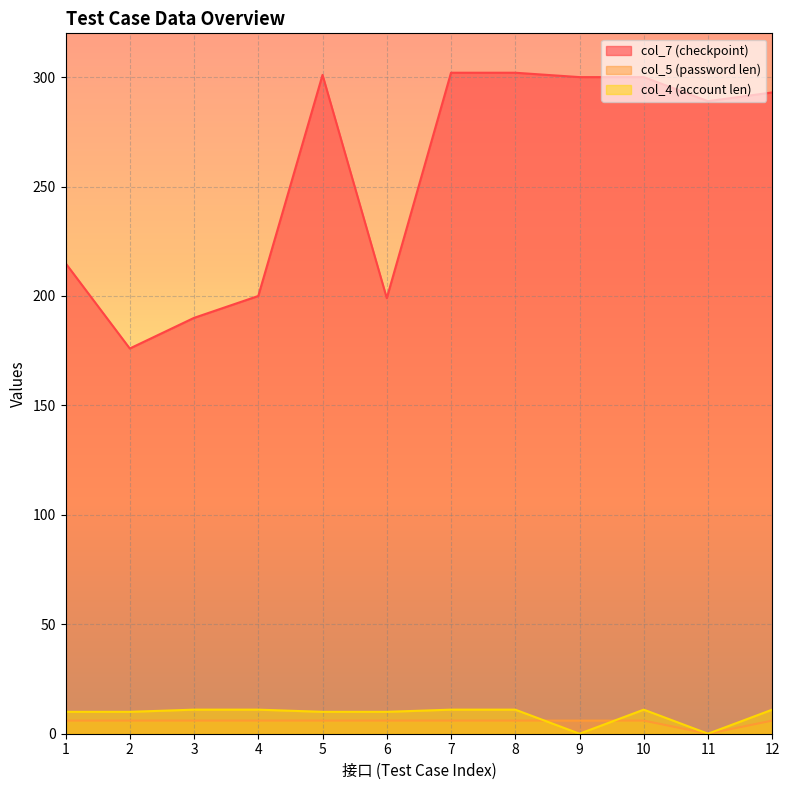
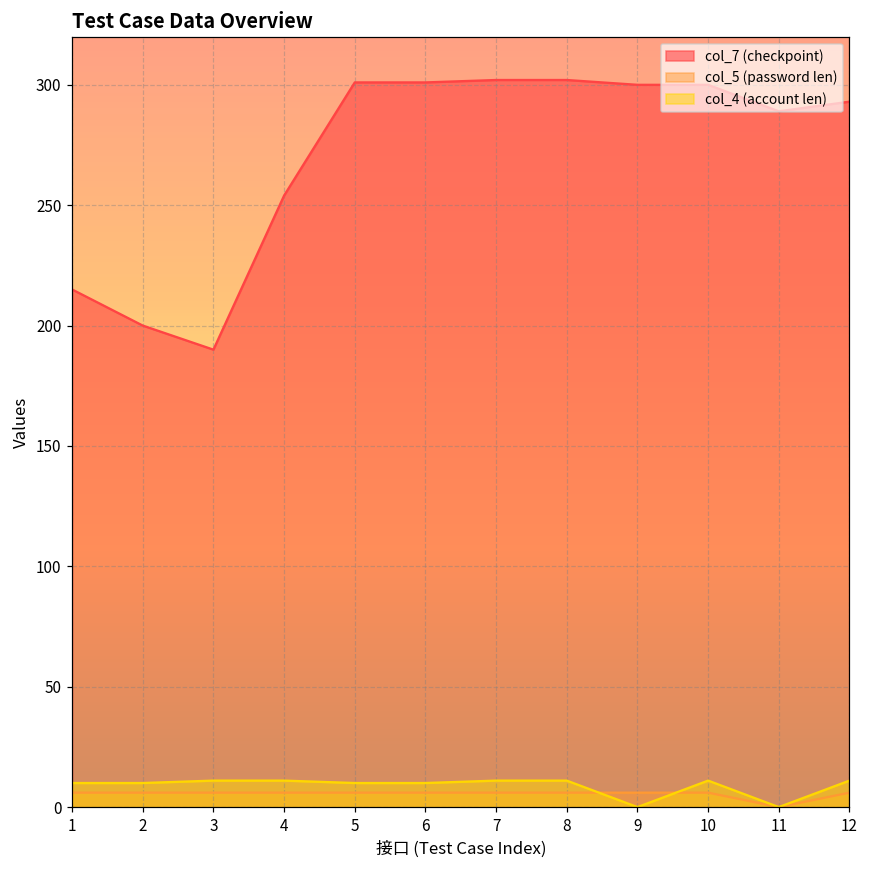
  {
    "col_7 (checkpoint)": {
      "1": 215,
-     "2": 176,
+     "2": 200,
      "3": 190,
-     "4": 200,
+     "4": 254,
      "5": 301,
-     "6": 199,
+     "6": 301,
      "7": 302,
      "8": 302,
      "9": 300,
      "12": 293
    }
  }
